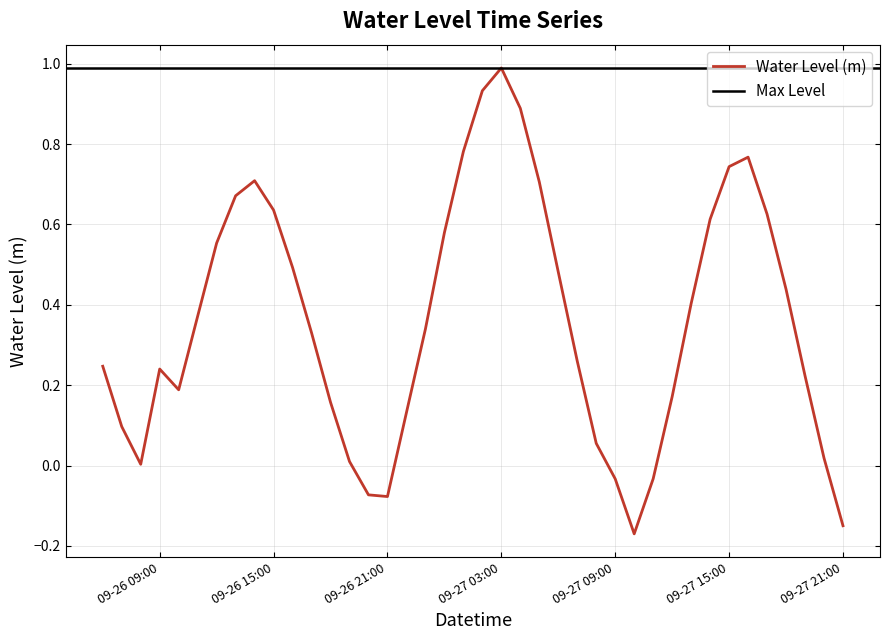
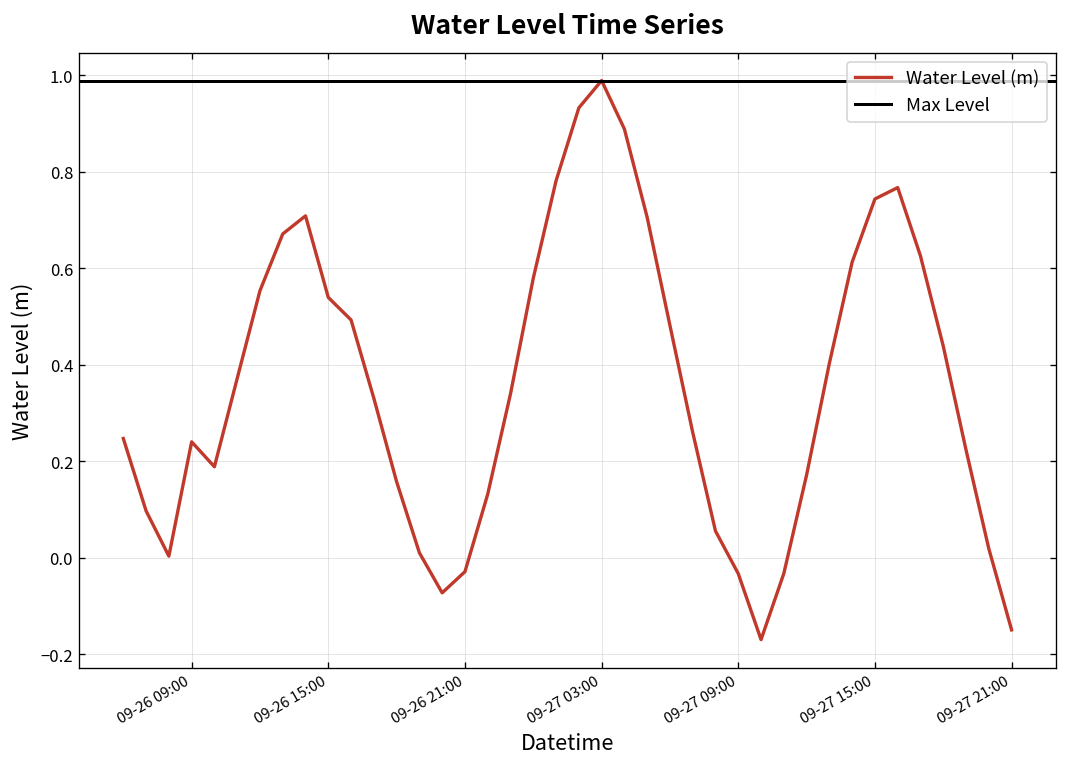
  {
    "09-26 09:00": 0.24,
-   "09-26 15:00": 0.64,
-   "09-26 21:00": -0.08,
+   "09-26 15:00": 0.54,
+   "09-26 21:00": -0.03,
    "09-27 03:00": 0.99,
    "09-27 09:00": -0.03,
    "09-27 15:00": 0.74,
    "09-27 21:00": -0.15
  }
